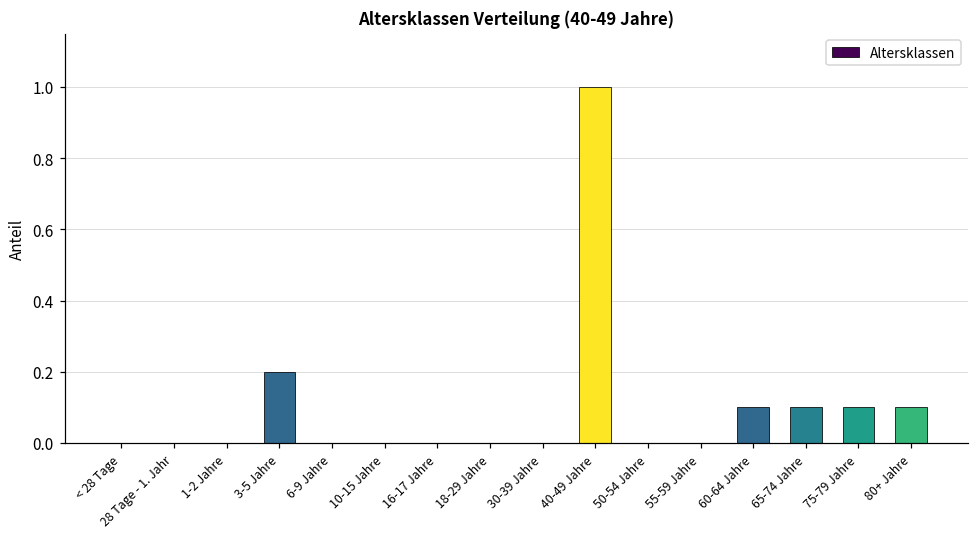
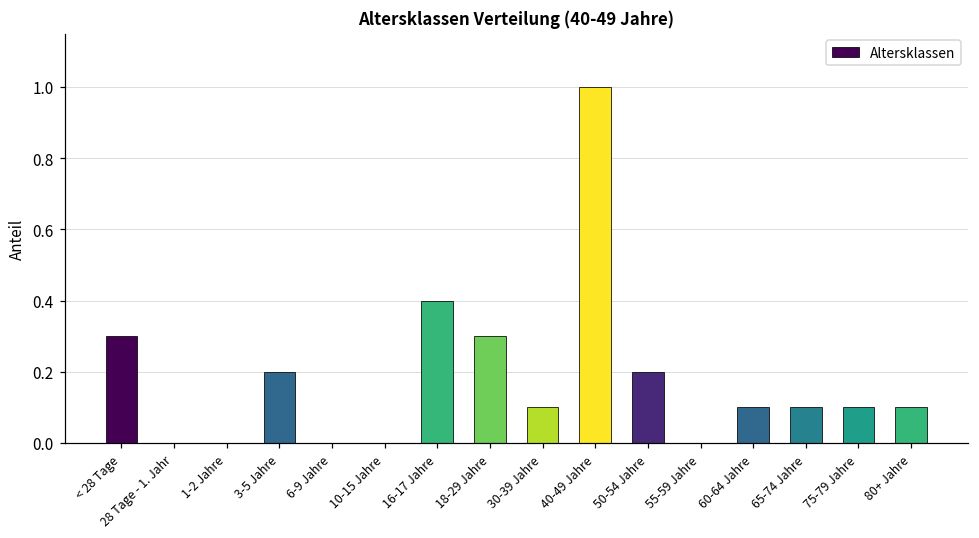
  {
-   "< 28 Tage": 0.0,
+   "< 28 Tage": 0.3,
    "28 Tage - 1. Jahr": 0.0,
    "1-2 Jahre": 0.0,
    "3-5 Jahre": 0.2,
    "6-9 Jahre": 0.0,
    "10-15 Jahre": 0.0,
-   "16-17 Jahre": 0.0,
-   "18-29 Jahre": 0.0,
-   "30-39 Jahre": 0.0,
+   "16-17 Jahre": 0.4,
+   "18-29 Jahre": 0.3,
+   "30-39 Jahre": 0.1,
    "40-49 Jahre": 1.0,
-   "50-54 Jahre": 0.0,
+   "50-54 Jahre": 0.2,
    "55-59 Jahre": 0.0,
    "60-64 Jahre": 0.1,
    "65-74 Jahre": 0.1,
    "75-79 Jahre": 0.1,
    "80+ Jahre": 0.1
  }
